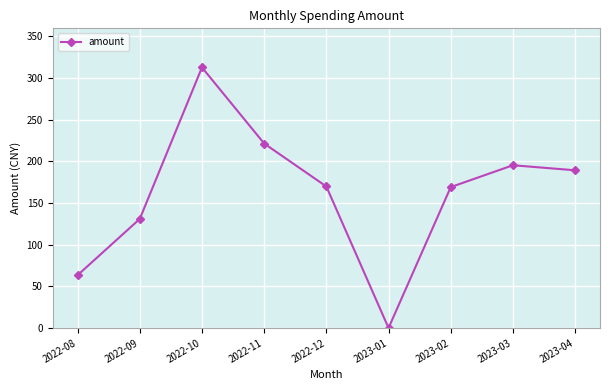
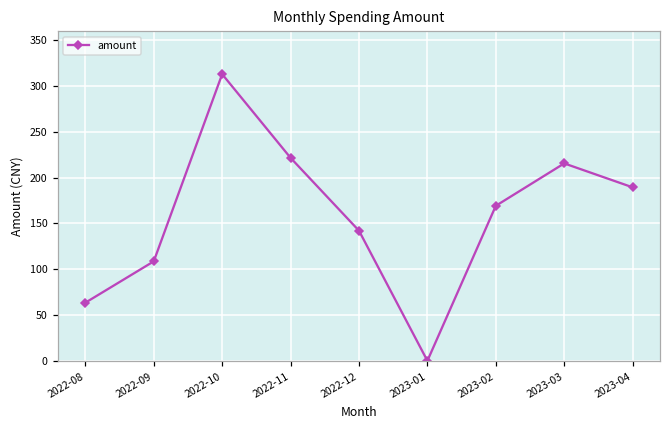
  {
    "2022-08": 60,
-   "2022-09": 130,
+   "2022-09": 110,
    "2022-10": 310,
    "2022-11": 220,
-   "2022-12": 170,
+   "2022-12": 140,
    "2023-01": 0,
    "2023-02": 170,
-   "2023-03": 200,
+   "2023-03": 220,
    "2023-04": 190
  }
